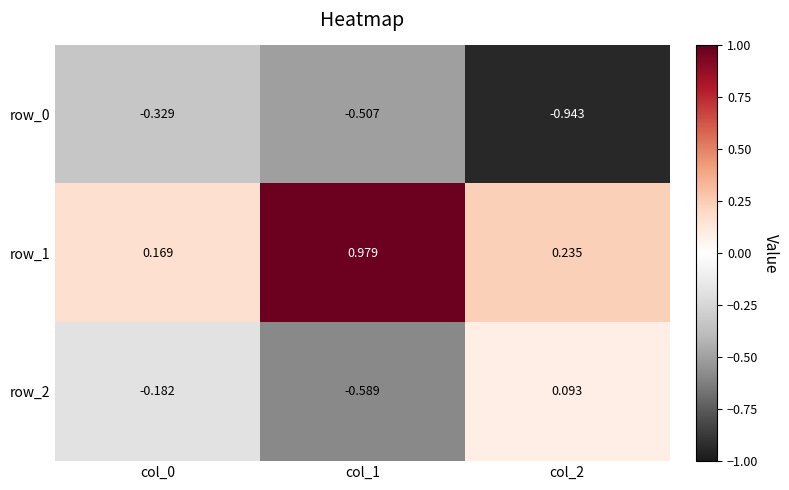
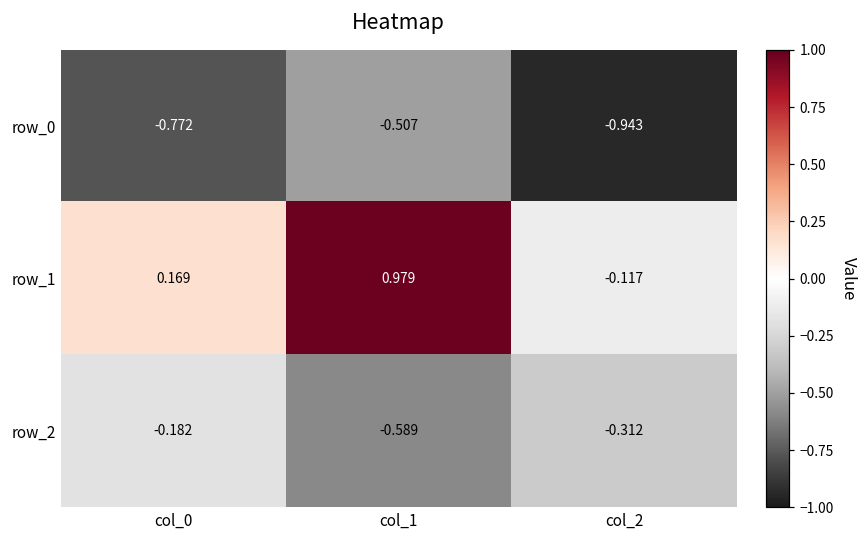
  {
    "row_0": {
-     "col_0": -0.329,
+     "col_0": -0.772,
      "col_1": -0.507,
      "col_2": -0.943
    },
    "row_1": {
      "col_0": 0.169,
      "col_1": 0.979,
-     "col_2": 0.235
+     "col_2": -0.117
    },
    "row_2": {
      "col_0": -0.182,
      "col_1": -0.589,
-     "col_2": 0.093
+     "col_2": -0.312
    }
  }
